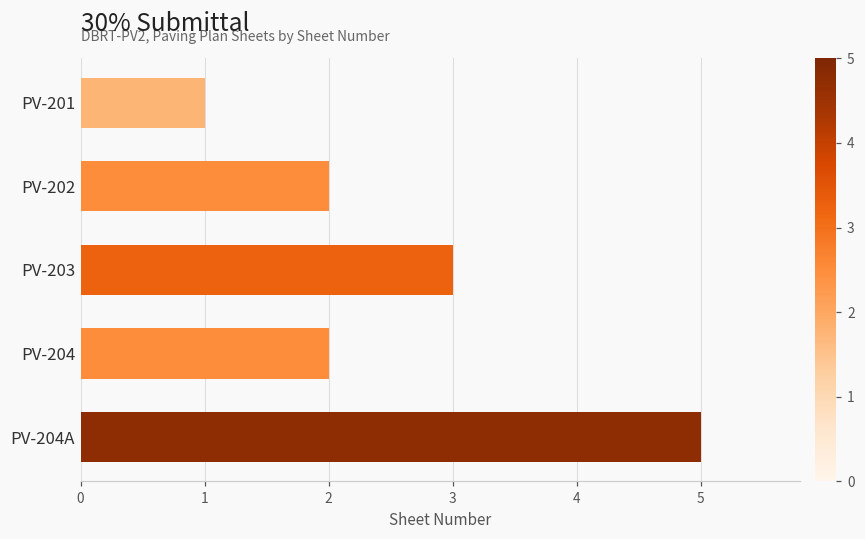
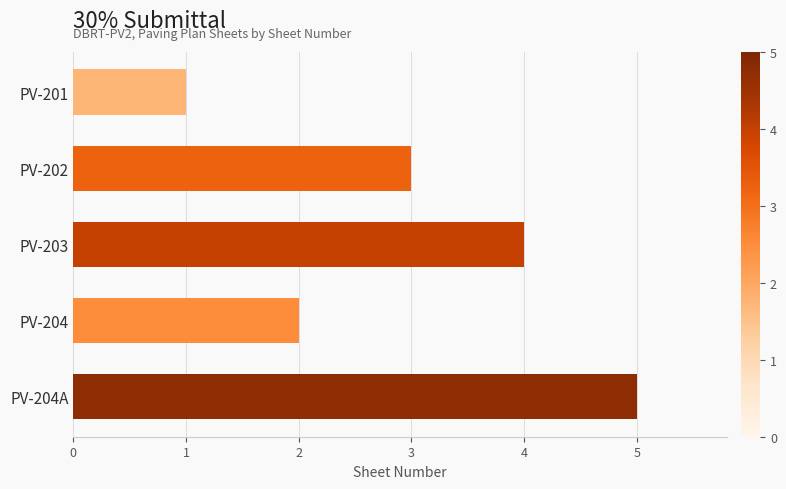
  {
    "PV-201": 1,
-   "PV-202": 2,
-   "PV-203": 3,
+   "PV-202": 3,
+   "PV-203": 4,
    "PV-204": 2,
    "PV-204A": 5
  }
